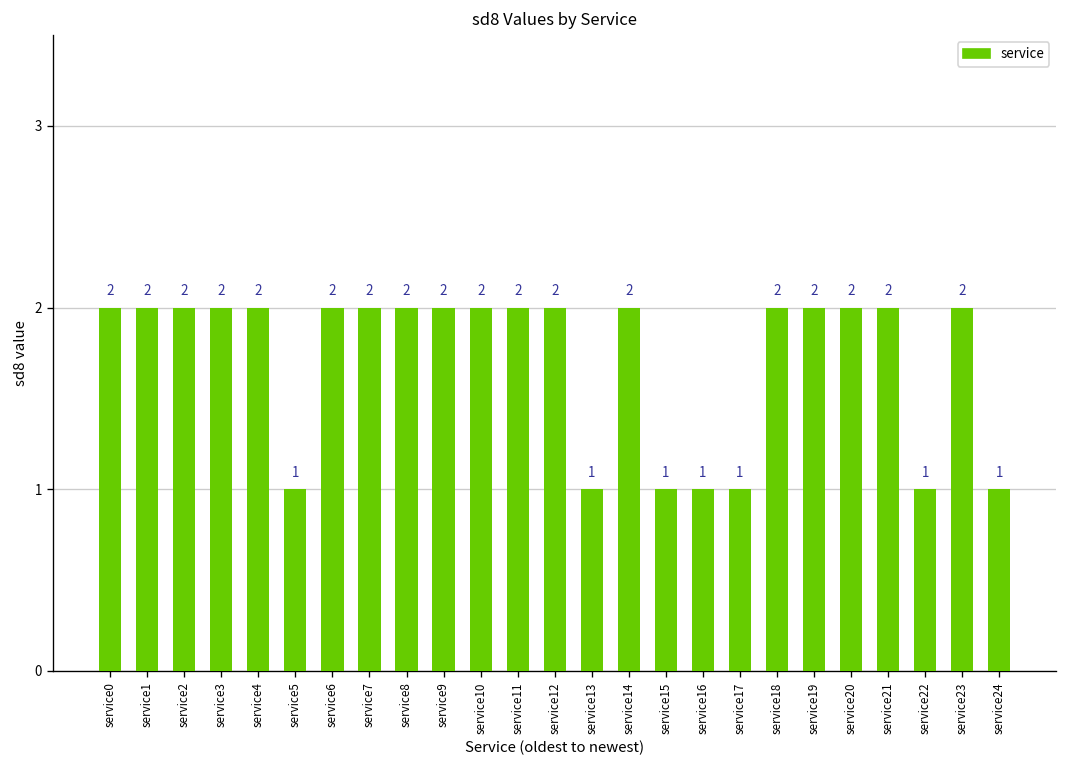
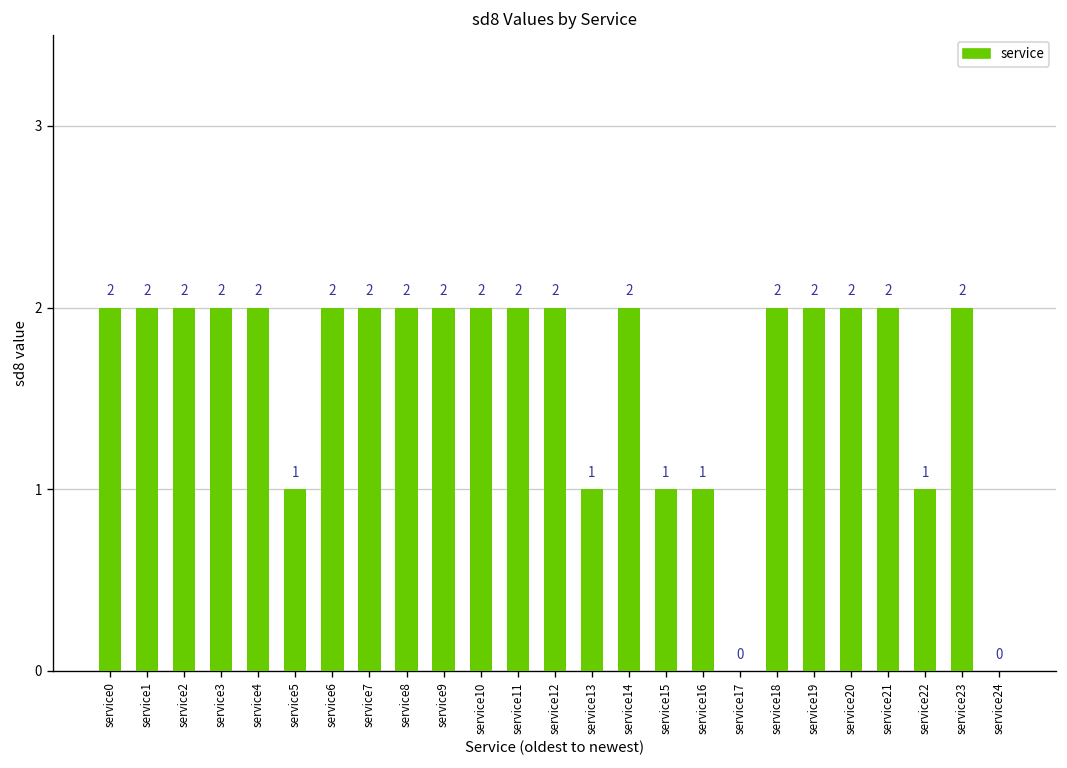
  {
    "service0": 2,
    "service1": 2,
    "service2": 2,
    "service3": 2,
    "service4": 2,
    "service5": 1,
    "service6": 2,
    "service7": 2,
    "service8": 2,
    "service9": 2,
    "service10": 2,
    "service11": 2,
    "service12": 2,
    "service13": 1,
    "service14": 2,
    "service15": 1,
    "service16": 1,
-   "service17": 1,
+   "service17": 0,
    "service18": 2,
    "service19": 2,
    "service20": 2,
    "service21": 2,
    "service22": 1,
    "service23": 2,
-   "service24": 1
+   "service24": 0
  }
